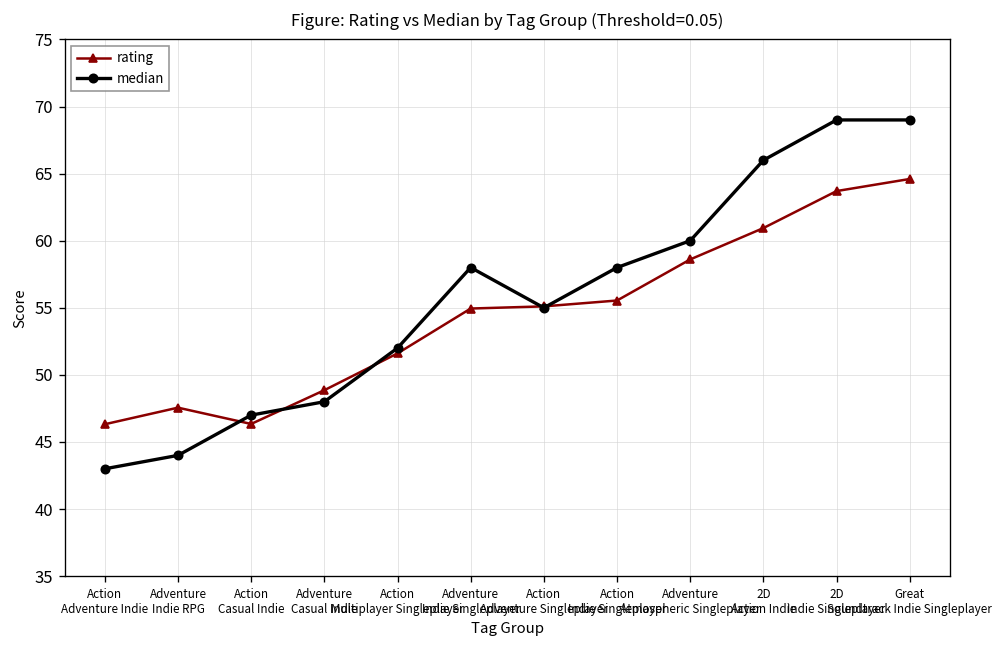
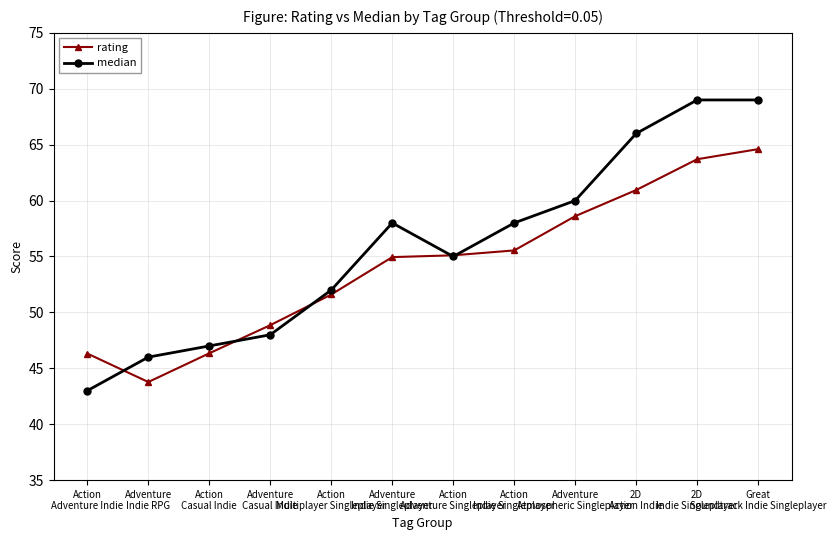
  {
    "rating": {
      "Action Adventure Indie": 46.3,
-     "Adventure Indie RPG": 47.6,
+     "Adventure Indie RPG": 43.8,
      "Action Casual Indie": 46.3
    },
    "median": {
      "Action Adventure Indie": 43,
-     "Adventure Indie RPG": 44,
+     "Adventure Indie RPG": 46,
      "Action Casual Indie": 47
    }
  }
